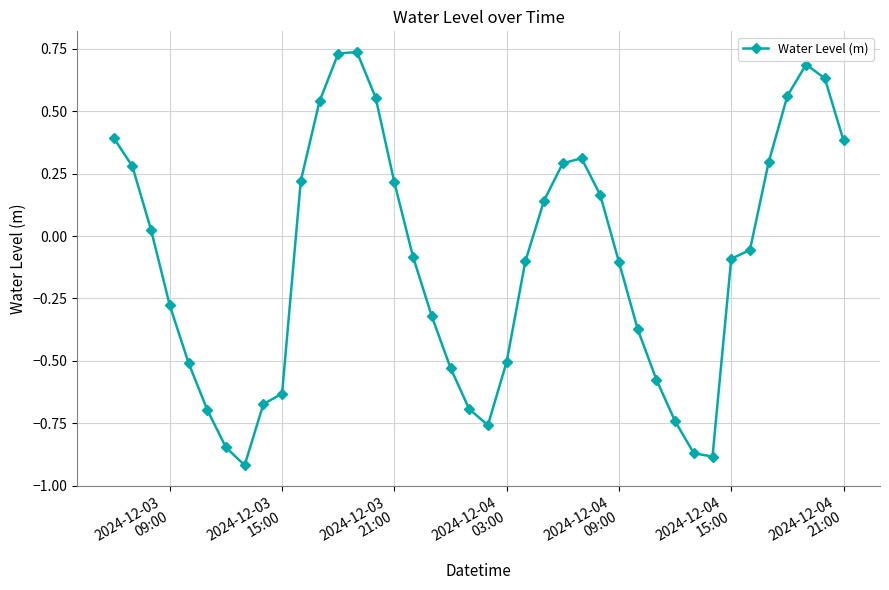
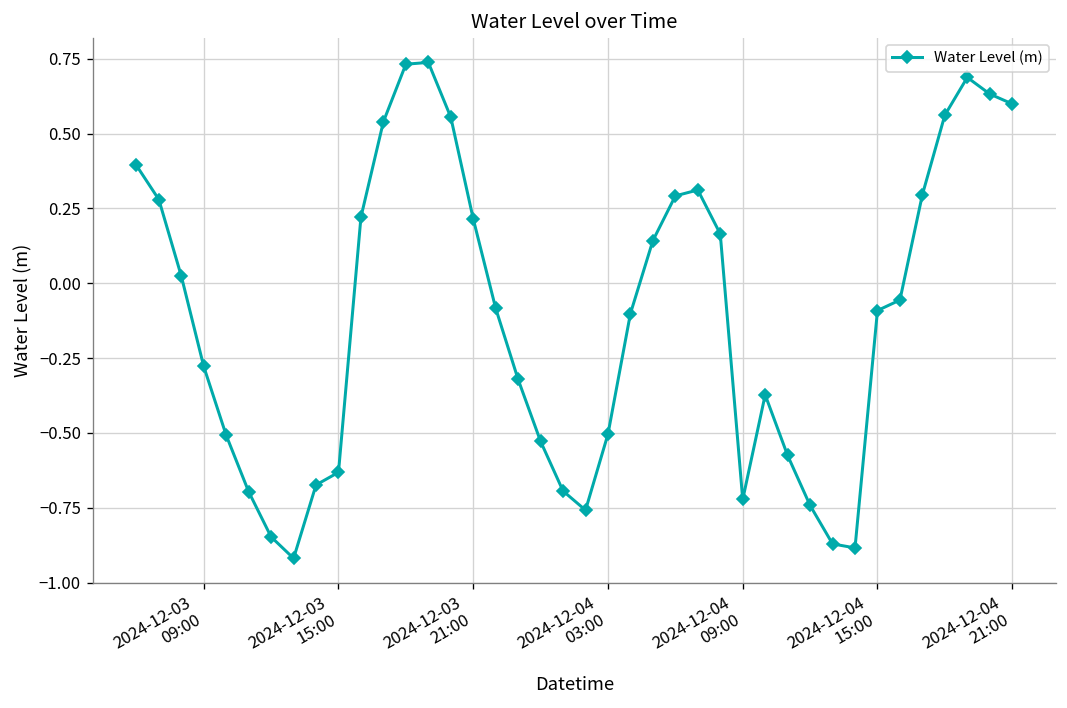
  {
    "2024-12-03 09:00": -0.28,
    "2024-12-03 15:00": -0.63,
    "2024-12-03 21:00": 0.22,
    "2024-12-04 03:00": -0.50,
-   "2024-12-04 09:00": -0.10,
+   "2024-12-04 09:00": -0.72,
    "2024-12-04 15:00": -0.09,
-   "2024-12-04 21:00": 0.38
+   "2024-12-04 21:00": 0.60
  }
